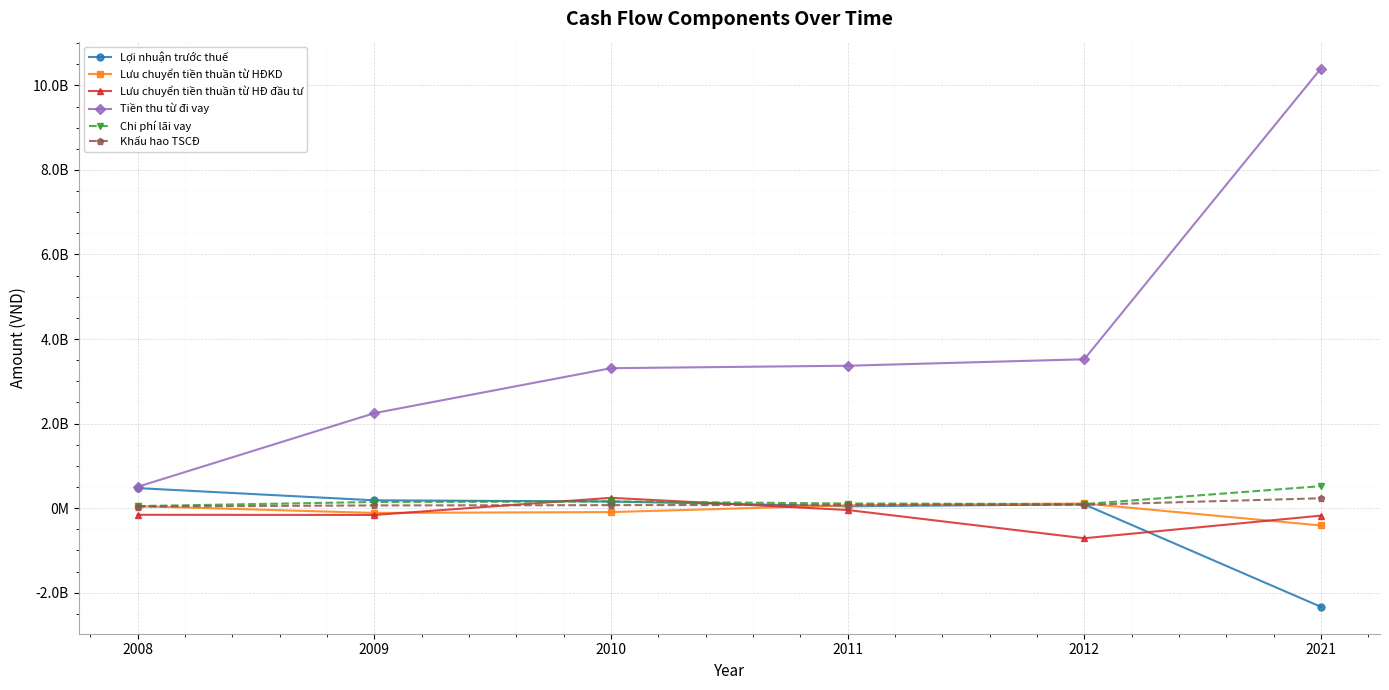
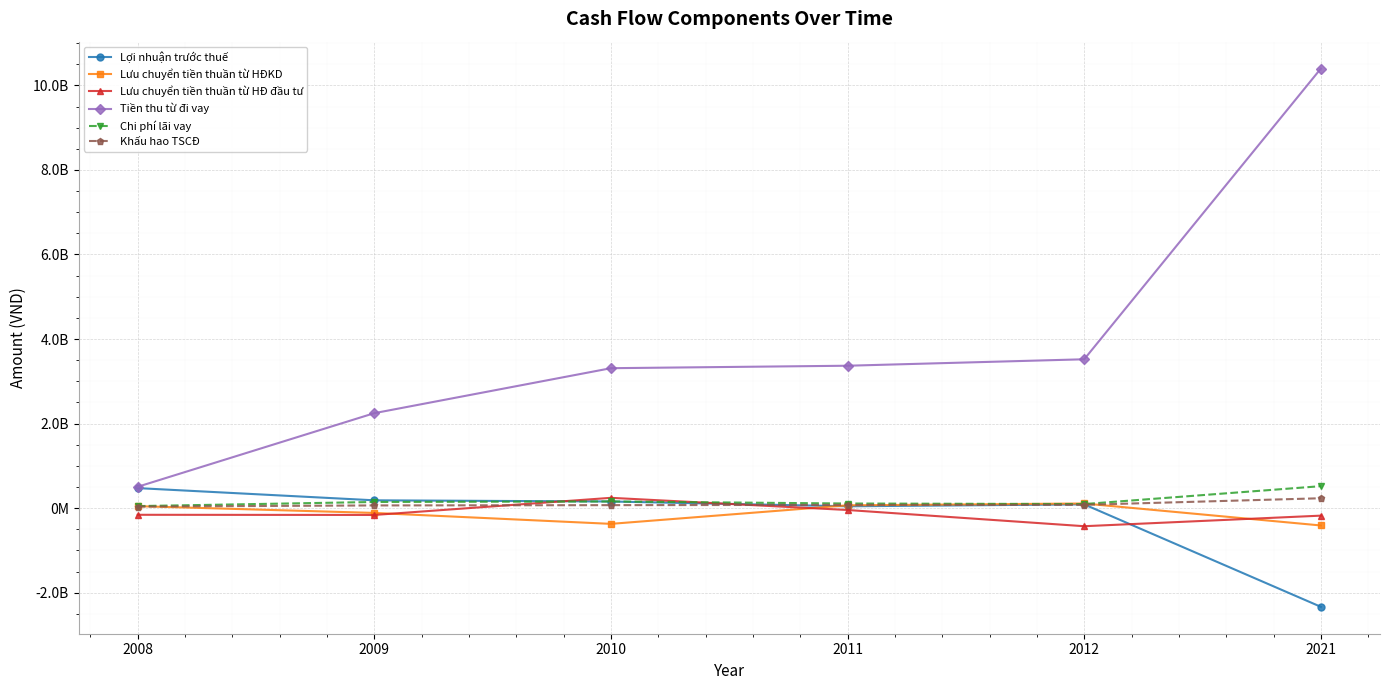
  {
    "Lợi nhuận trước thuế": {
      "2021": -2300000000
    },
    "Lưu chuyển tiền thuần từ HĐKD": {
-     "2010": -100000000,
+     "2010": -400000000,
      "2021": -400000000
    },
    "Lưu chuyển tiền thuần từ HĐ đầu tư": {
      "2008": -200000000,
      "2010": 200000000,
      "2011": 0,
-     "2012": -700000000,
+     "2012": -400000000,
      "2021": -200000000
    },
    "Tiền thu từ đi vay": {
      "2009": 2200000000,
      "2010": 3300000000,
      "2011": 3400000000,
      "2012": 3500000000,
      "2021": 10400000000
    },
    "Chi phí lãi vay": {
      "2021": 500000000
    },
    "Khấu hao TSCĐ": {
      "2009": 100000000,
      "2010": 100000000,
      "2021": 200000000
    }
  }
